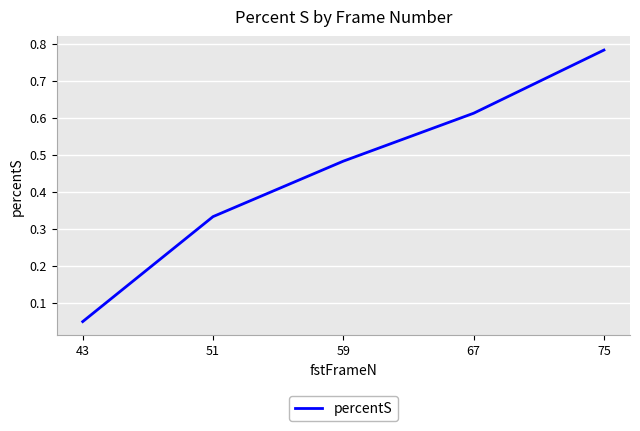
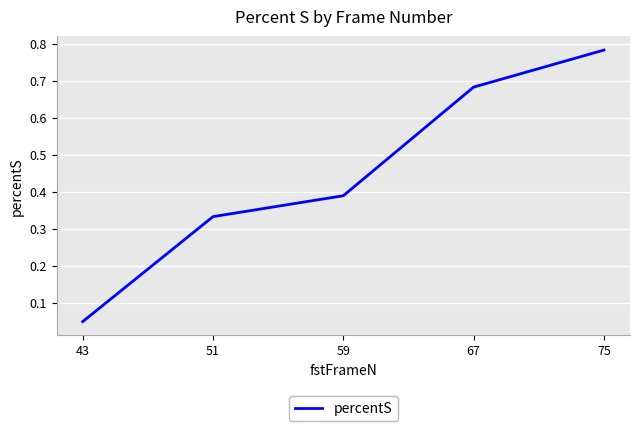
  {
    "43": 0.05,
    "51": 0.33,
-   "59": 0.48,
-   "67": 0.61,
+   "59": 0.39,
+   "67": 0.68,
    "75": 0.78
  }
